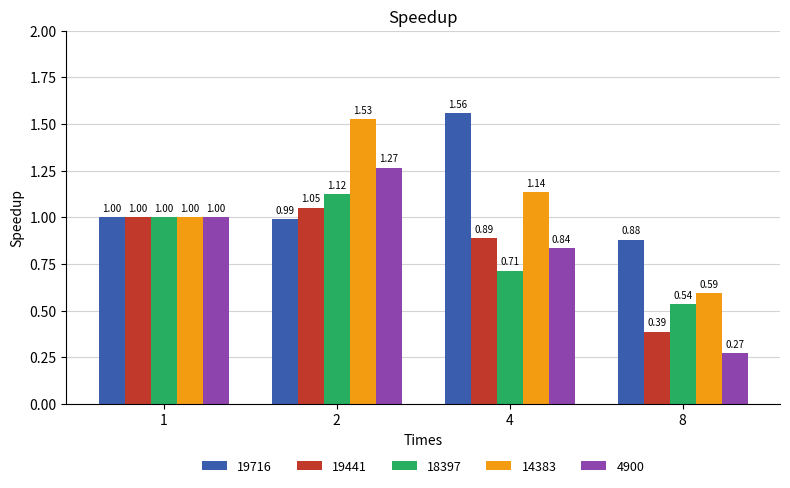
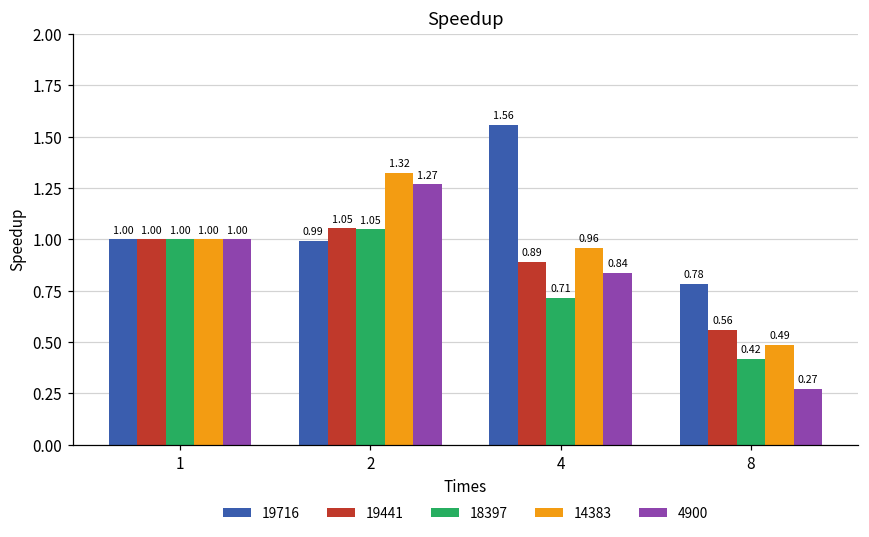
  {
    "19716": {
      "1": 1.00,
      "2": 0.99,
      "4": 1.56,
-     "8": 0.88
+     "8": 0.78
    },
    "19441": {
      "1": 1.00,
      "2": 1.05,
      "4": 0.89,
-     "8": 0.39
+     "8": 0.56
    },
    "18397": {
      "1": 1.00,
-     "2": 1.12,
+     "2": 1.05,
      "4": 0.71,
-     "8": 0.54
+     "8": 0.42
    },
    "14383": {
      "1": 1.00,
-     "2": 1.53,
-     "4": 1.14,
-     "8": 0.59
+     "2": 1.32,
+     "4": 0.96,
+     "8": 0.49
    },
    "4900": {
      "1": 1.00,
      "2": 1.27,
      "4": 0.84,
      "8": 0.27
    }
  }
